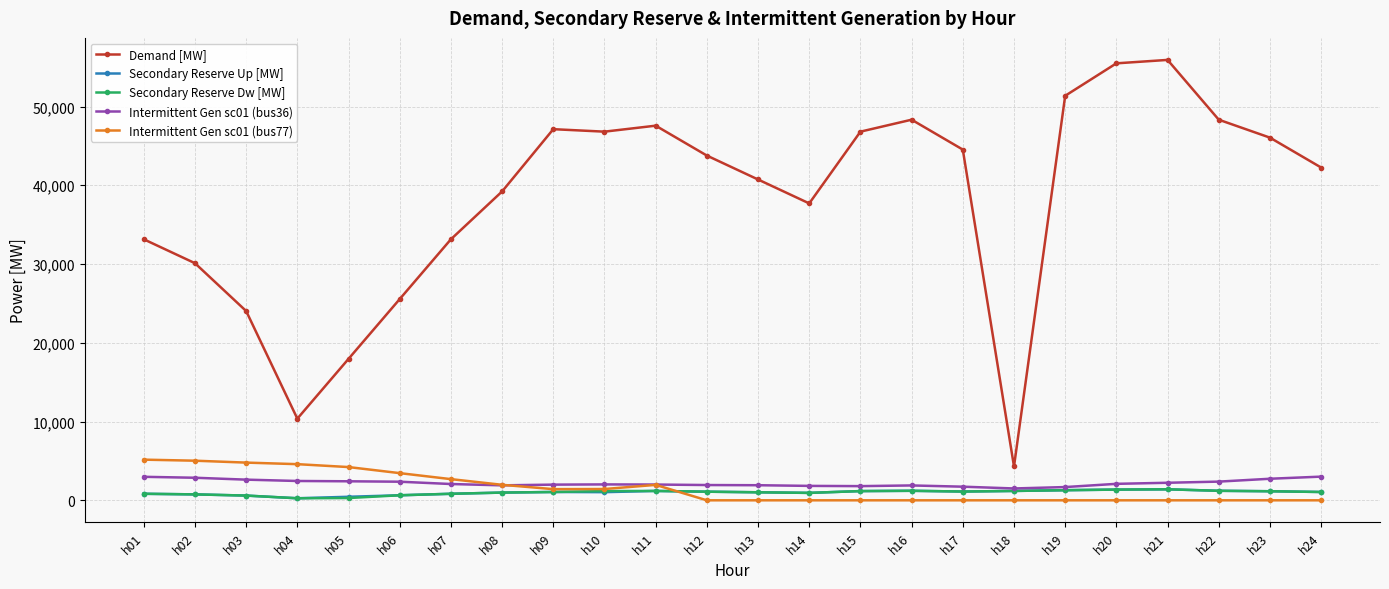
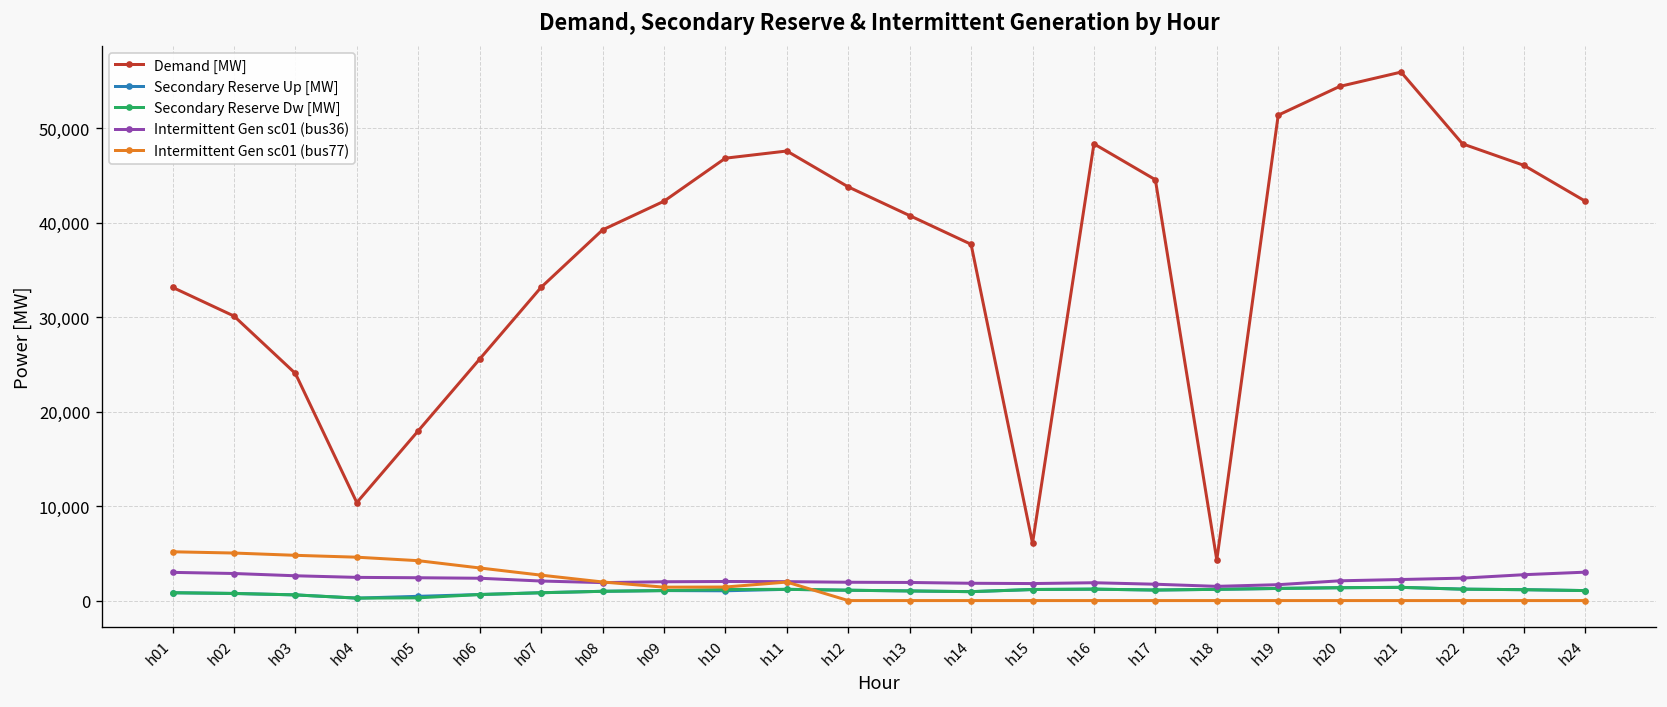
  {
    "Demand [MW]": {
      "h01": "33,000",
      "h02": "30,000",
      "h03": "24,000",
      "h04": "10,000",
      "h05": "18,000",
      "h06": "26,000",
      "h07": "33,000",
      "h08": "39,000",
-     "h09": "47,000",
+     "h09": "42,000",
      "h10": "47,000",
      "h11": "48,000",
      "h12": "44,000",
      "h13": "41,000",
      "h14": "38,000",
-     "h15": "47,000",
+     "h15": "6,000",
      "h16": "48,000",
      "h17": "45,000",
      "h18": "4,000",
      "h19": "51,000",
-     "h20": "55,000",
+     "h20": "54,000",
      "h21": "56,000",
      "h22": "48,000",
      "h23": "46,000",
      "h24": "42,000"
    },
    "Intermittent Gen sc01 (bus36)": {
      "h01": "3,000",
      "h02": "3,000",
      "h03": "3,000",
      "h04": "2,000",
      "h05": "2,000",
      "h06": "2,000",
      "h07": "2,000",
      "h09": "2,000",
      "h10": "2,000",
      "h12": "2,000",
      "h13": "2,000",
      "h14": "2,000",
      "h15": "2,000",
      "h16": "2,000",
      "h17": "2,000",
      "h19": "2,000",
      "h20": "2,000",
      "h21": "2,000",
      "h22": "2,000",
      "h23": "3,000",
      "h24": "3,000"
    },
    "Intermittent Gen sc01 (bus77)": {
      "h01": "5,000",
      "h02": "5,000",
      "h03": "5,000",
      "h04": "5,000",
      "h05": "4,000",
      "h06": "3,000",
      "h07": "3,000",
      "h09": "1,000",
      "h12": "0",
      "h13": "0",
      "h14": "0",
      "h15": "0",
      "h16": "0",
      "h17": "0",
      "h18": "0",
      "h19": "0",
      "h20": "0",
      "h21": "0",
      "h22": "0",
      "h23": "0",
      "h24": "0"
    }
  }
